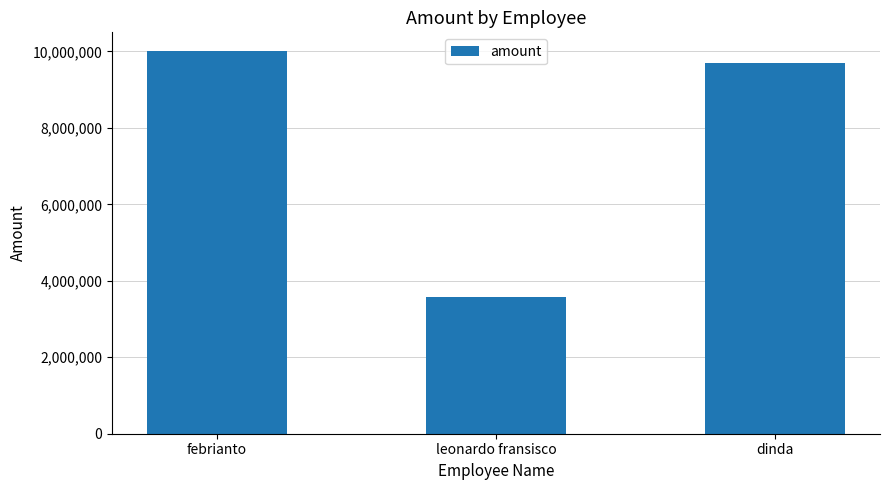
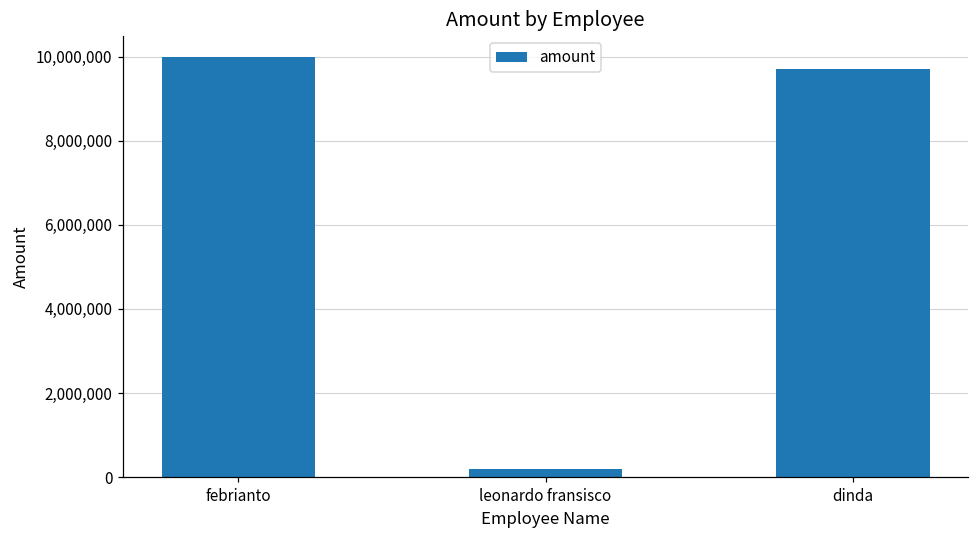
  {
    "febrianto": "10,000,000",
-   "leonardo fransisco": "3,600,000",
+   "leonardo fransisco": "200,000",
    "dinda": "9,700,000"
  }
